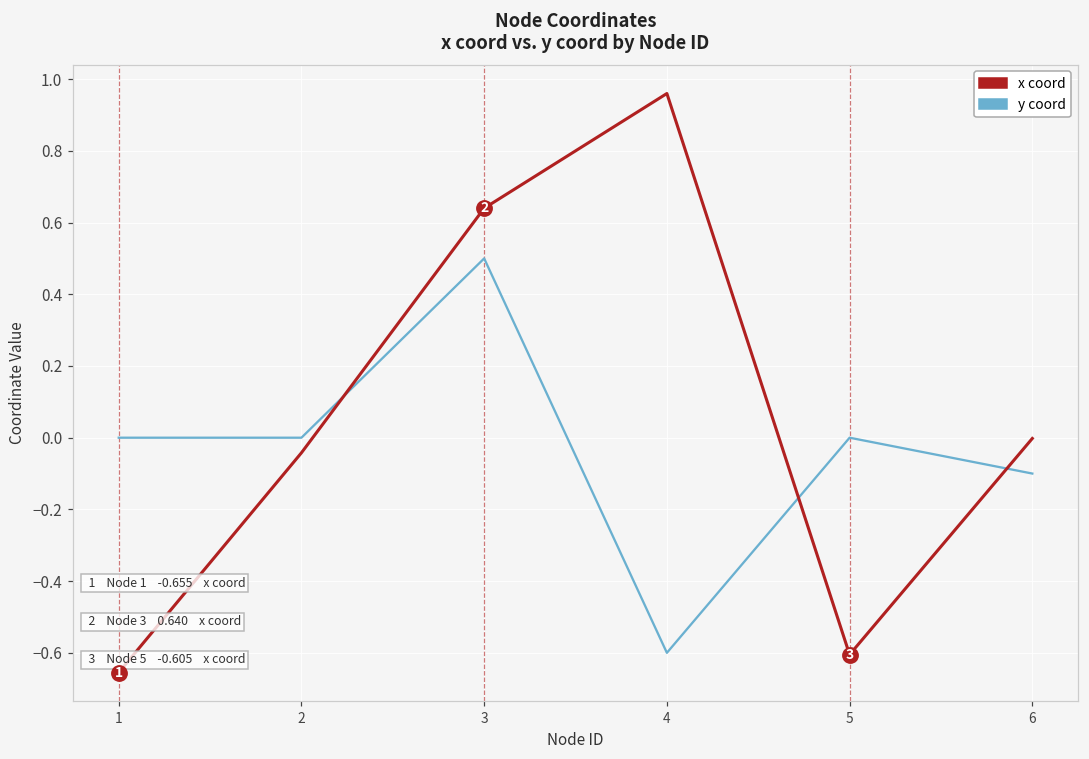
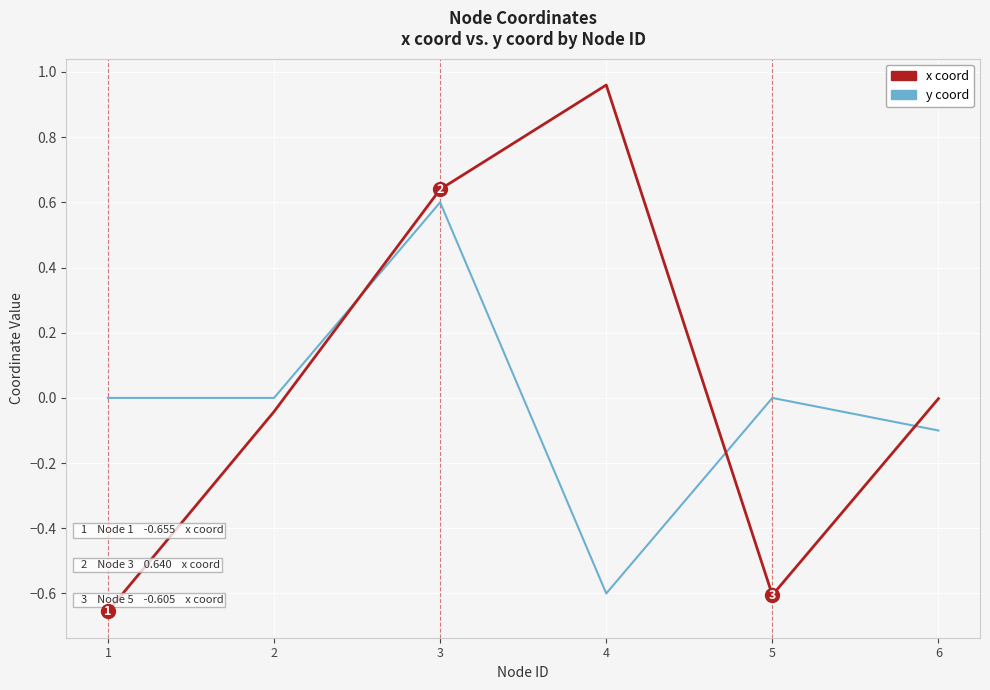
  {
    "y coord": {
      "1": 0.0,
      "2": 0.0,
-     "3": 0.5,
+     "3": 0.6,
      "4": -0.6,
      "5": 0.0,
      "6": -0.1
    }
  }
